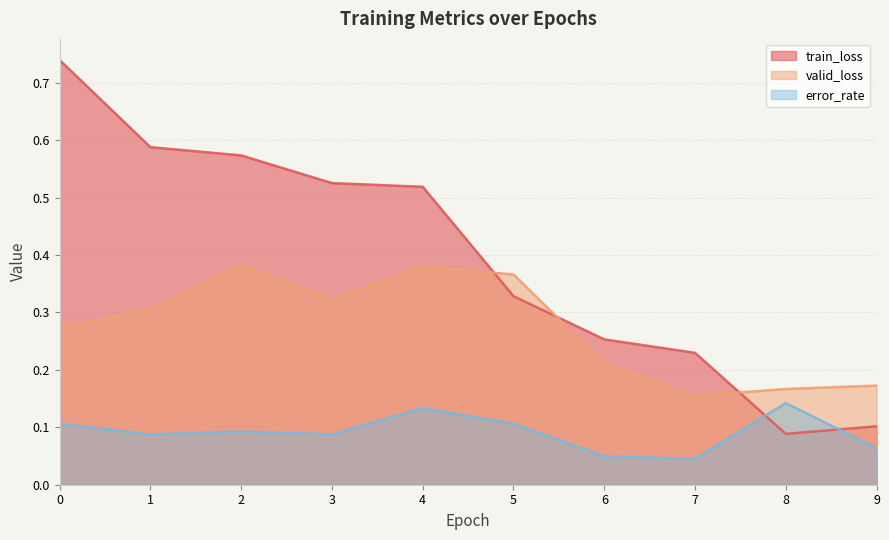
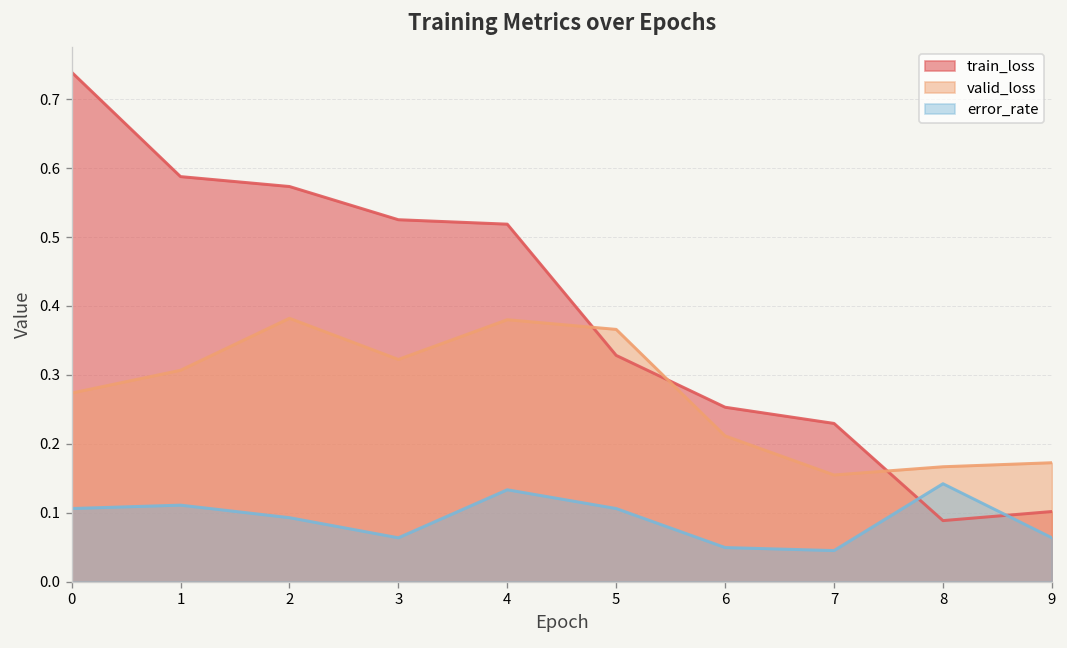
  {
    "train_loss": {
      "0": 0.74,
      "1": 0.59,
      "2": 0.57,
      "3": 0.53,
      "4": 0.52,
      "5": 0.33,
      "6": 0.25,
      "7": 0.23,
      "8": 0.09,
      "9": 0.10
    },
    "valid_loss": {
      "0": 0.27,
      "1": 0.31,
      "2": 0.38,
      "3": 0.32,
      "4": 0.38,
      "5": 0.37,
      "6": 0.21,
      "7": 0.15,
      "8": 0.17,
      "9": 0.17
    },
    "error_rate": {
      "0": 0.11,
-     "1": 0.09,
+     "1": 0.11,
      "2": 0.09,
-     "3": 0.09,
+     "3": 0.06,
      "4": 0.13,
      "5": 0.11,
      "6": 0.05,
      "7": 0.05,
      "8": 0.14,
      "9": 0.06
    }
  }
